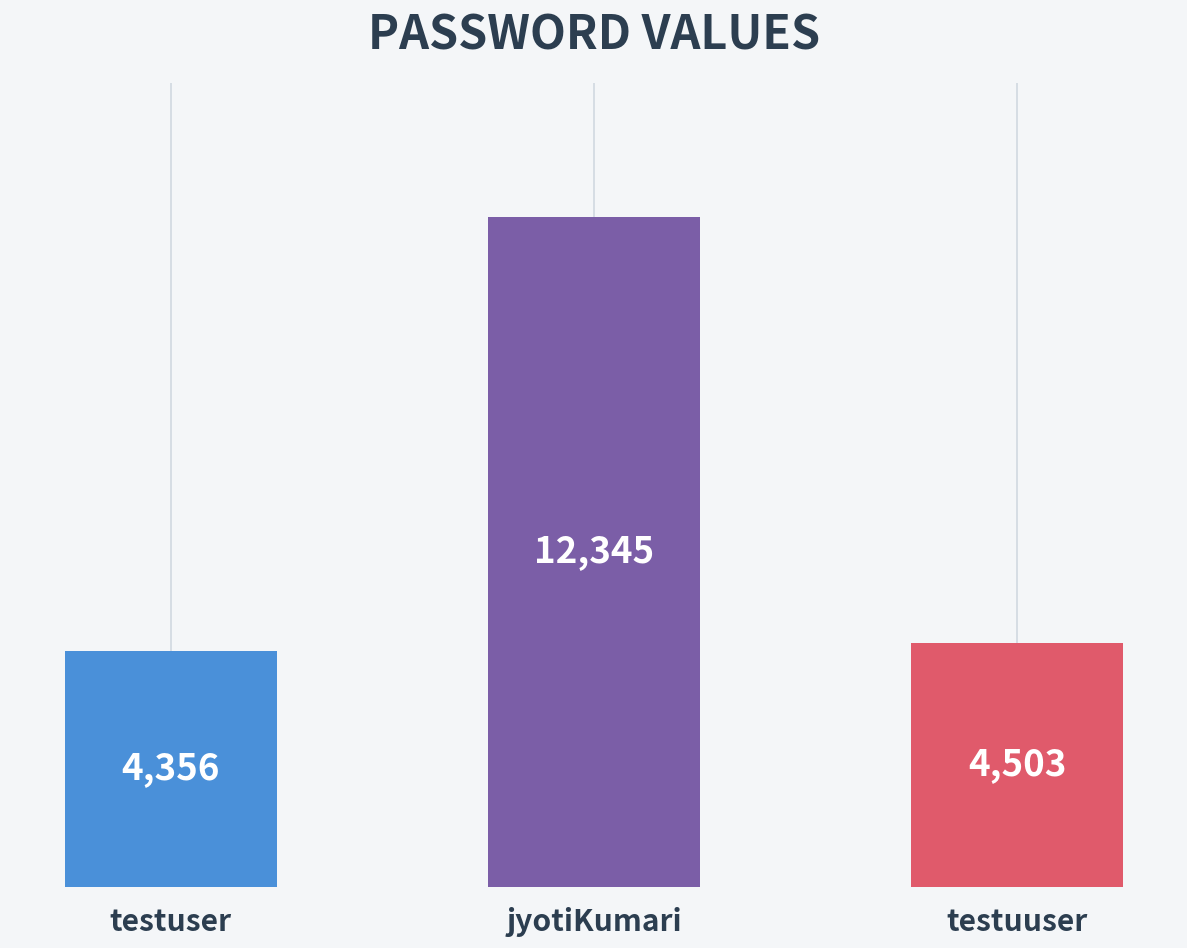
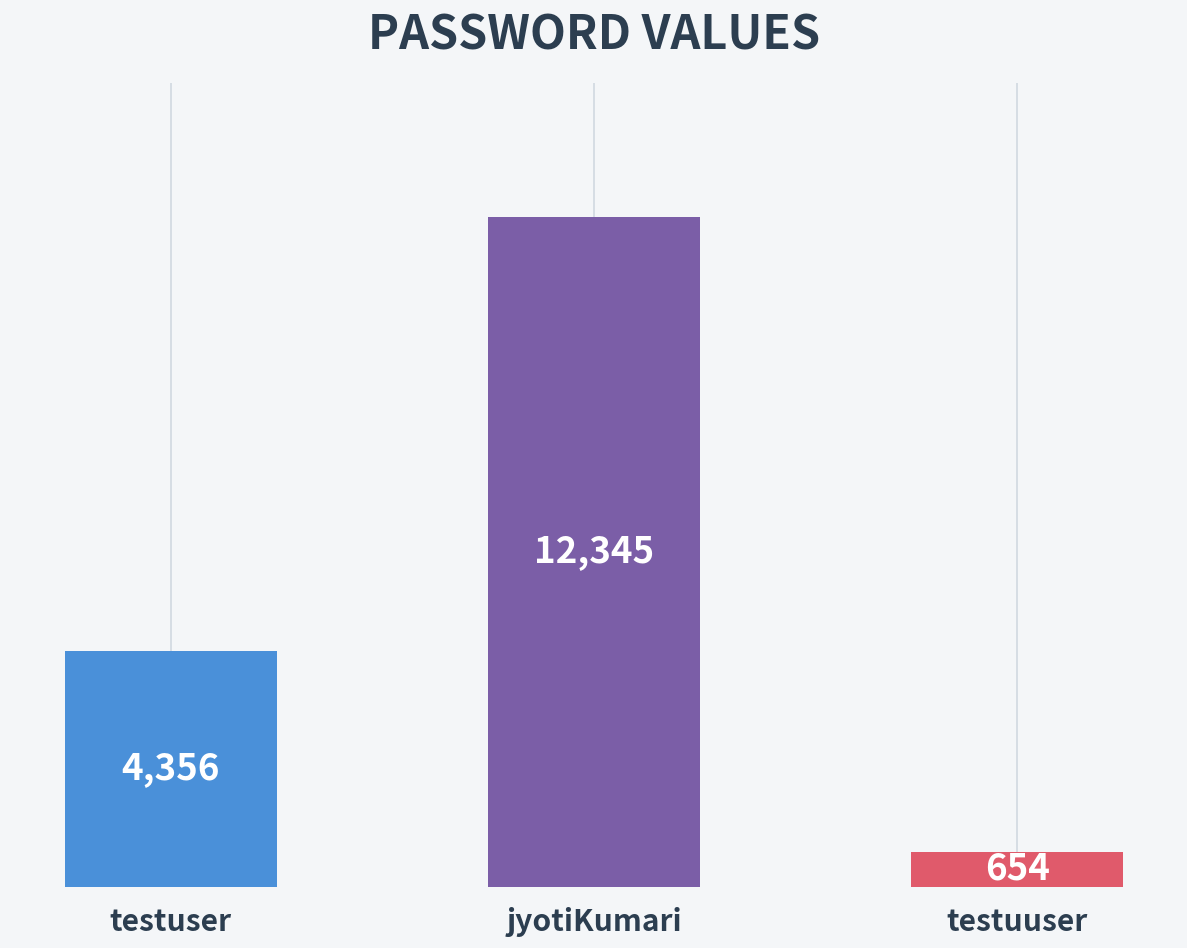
  {
    "testuser": "4,356",
    "jyotiKumari": "12,345",
-   "testuuser": "4,503"
+   "testuuser": "654"
  }
